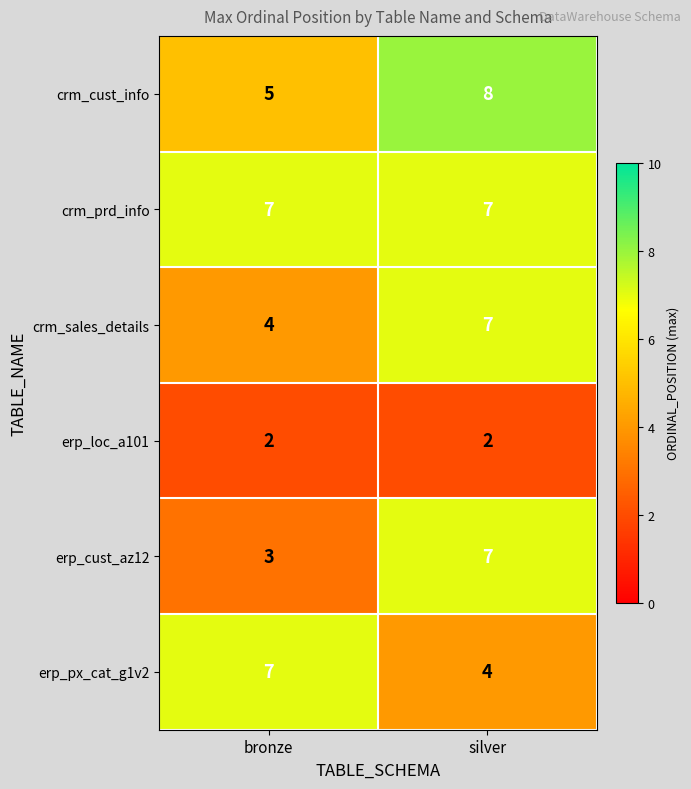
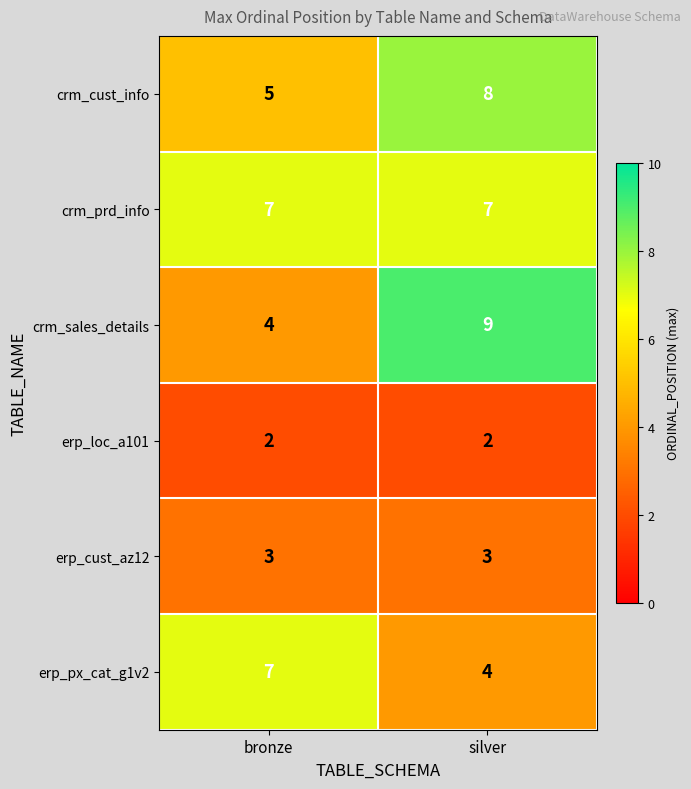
  {
    "crm_cust_info": {
      "bronze": 5,
      "silver": 8
    },
    "crm_prd_info": {
      "bronze": 7,
      "silver": 7
    },
    "crm_sales_details": {
      "bronze": 4,
-     "silver": 7
+     "silver": 9
    },
    "erp_loc_a101": {
      "bronze": 2,
      "silver": 2
    },
    "erp_cust_az12": {
      "bronze": 3,
-     "silver": 7
+     "silver": 3
    },
    "erp_px_cat_g1v2": {
      "bronze": 7,
      "silver": 4
    }
  }
